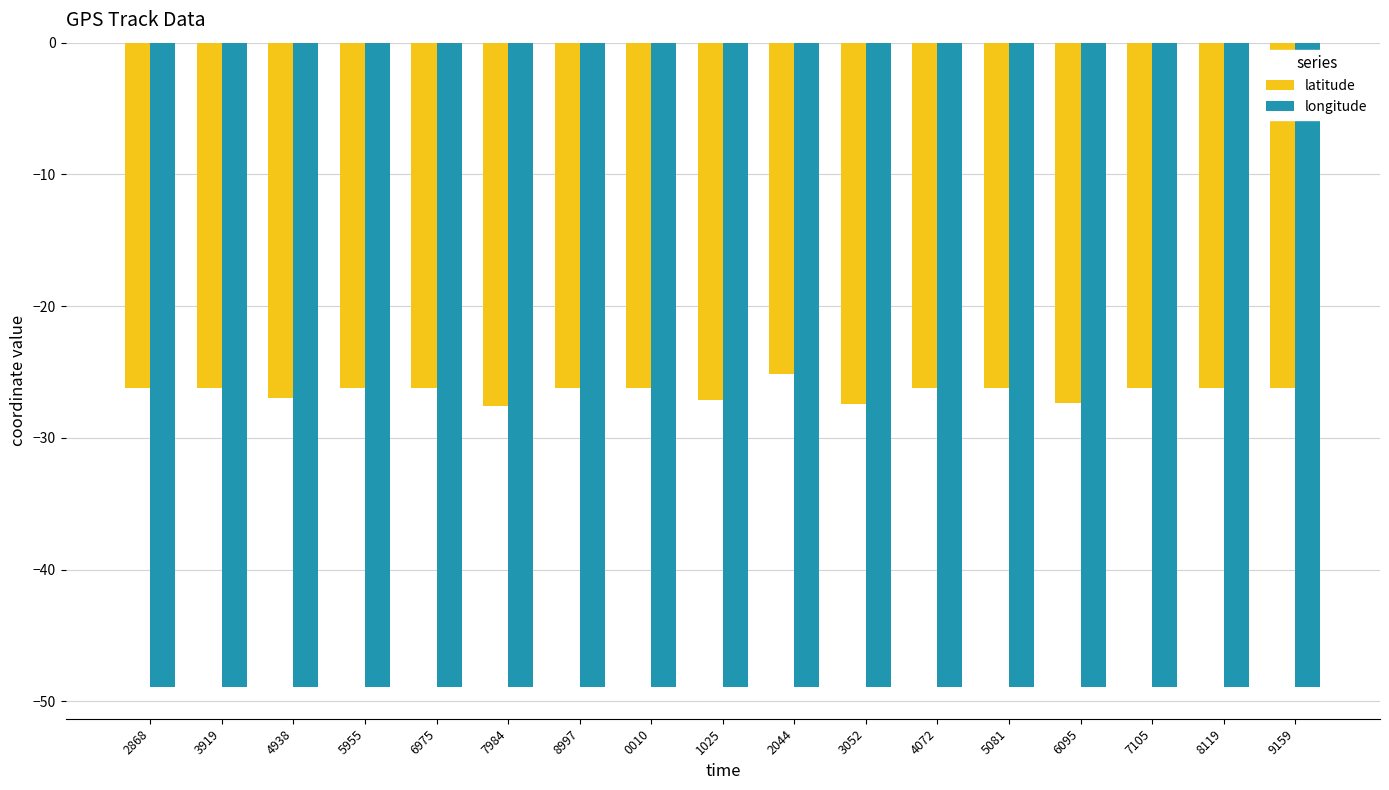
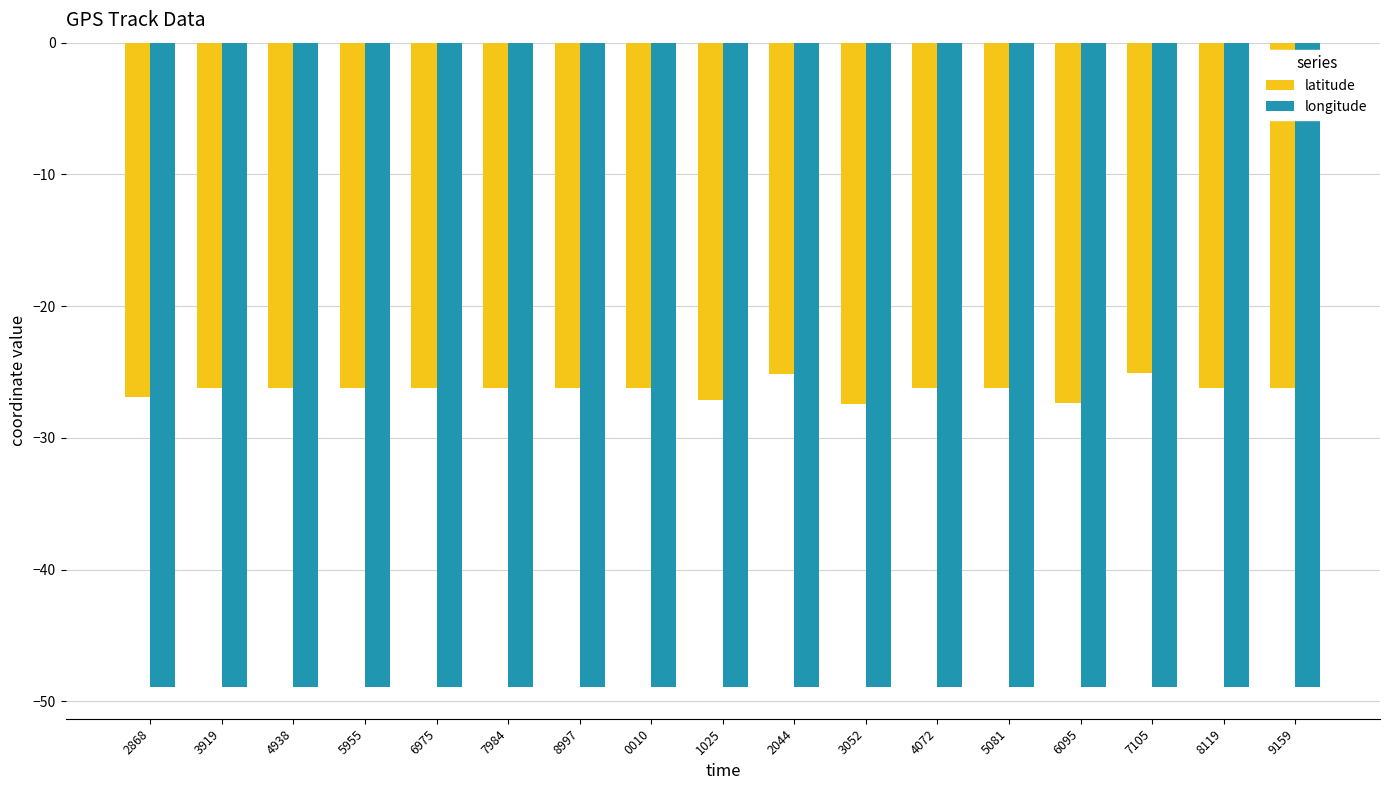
  {
    "latitude": {
-     "2868": -26.2,
+     "2868": -26.9,
      "3919": -26.2,
-     "4938": -27.0,
+     "4938": -26.2,
      "5955": -26.2,
      "6975": -26.2,
-     "7984": -27.6,
+     "7984": -26.2,
      "8997": -26.2,
      "0010": -26.2,
      "1025": -27.1,
      "2044": -25.2,
      "3052": -27.4,
      "4072": -26.2,
      "5081": -26.2,
      "6095": -27.3,
-     "7105": -26.2,
+     "7105": -25.1,
      "8119": -26.2,
      "9159": -26.2
    },
    "longitude": {
      "2868": -48.9,
      "3919": -48.9,
      "4938": -48.9,
      "5955": -48.9,
      "6975": -48.9,
      "7984": -48.9,
      "8997": -48.9,
      "0010": -48.9,
      "1025": -48.9,
      "2044": -48.9,
      "3052": -48.9,
      "4072": -48.9,
      "5081": -48.9,
      "6095": -48.9,
      "7105": -48.9,
      "8119": -48.9,
      "9159": -48.9
    }
  }
